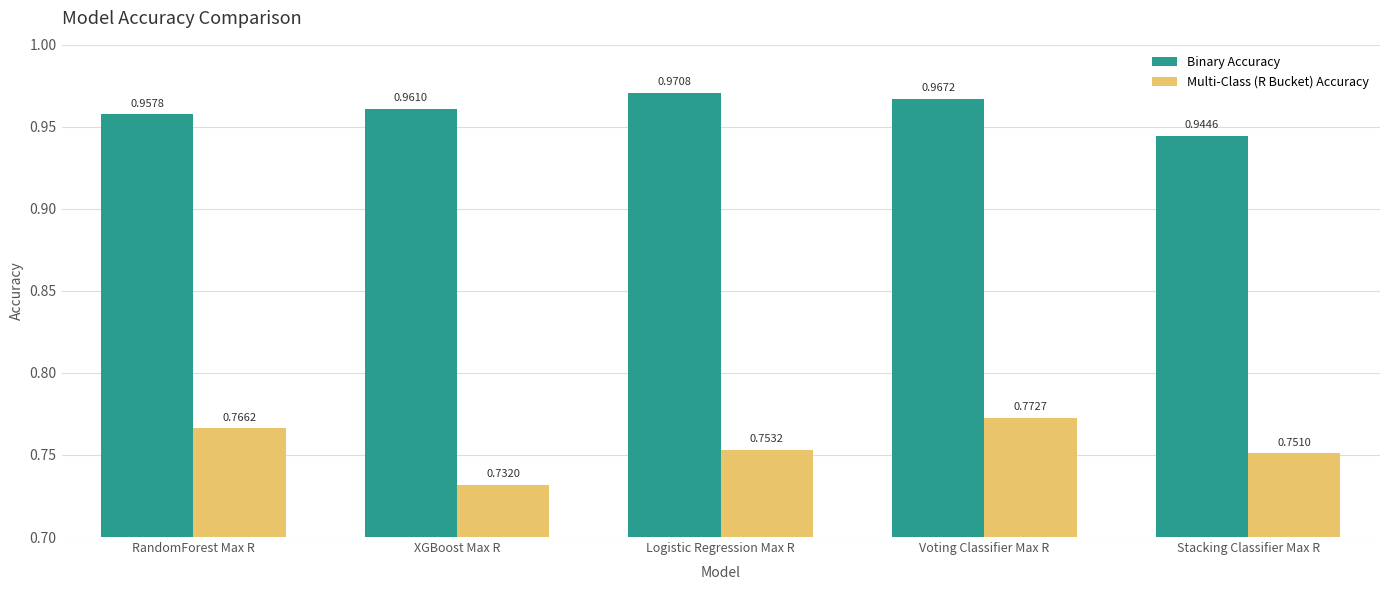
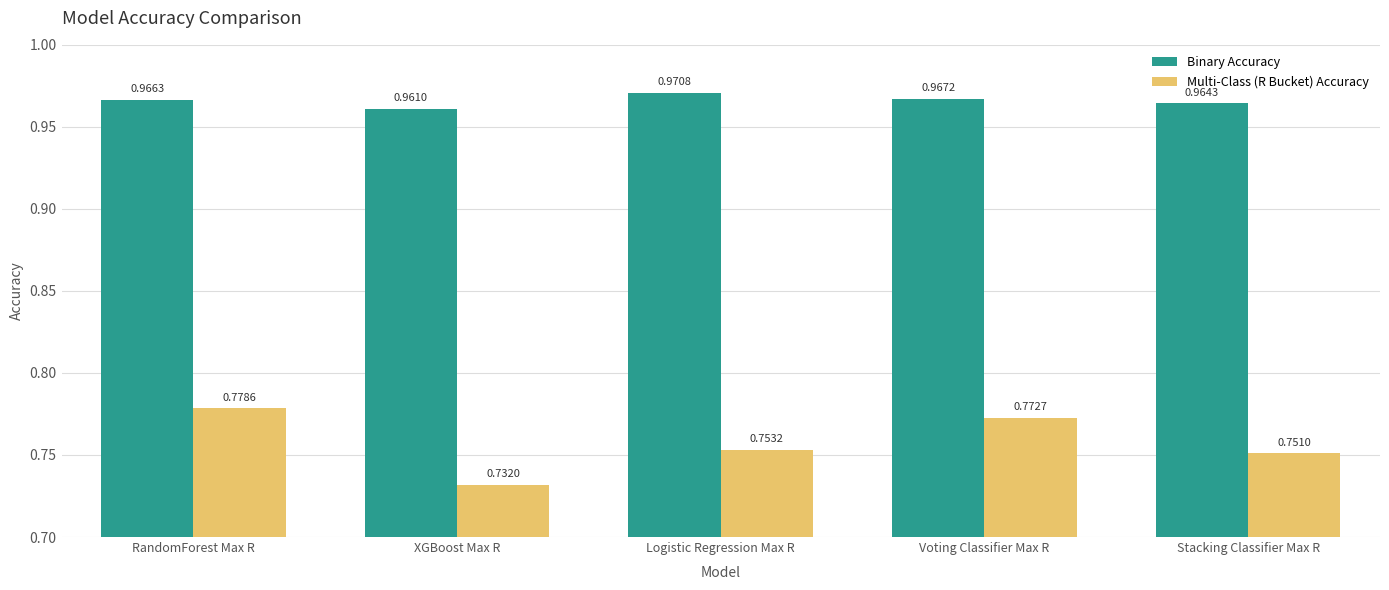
  {
    "Binary Accuracy": {
-     "RandomForest Max R": 0.9578,
+     "RandomForest Max R": 0.9663,
      "XGBoost Max R": 0.9610,
      "Logistic Regression Max R": 0.9708,
      "Voting Classifier Max R": 0.9672,
-     "Stacking Classifier Max R": 0.9446
+     "Stacking Classifier Max R": 0.9643
    },
    "Multi-Class (R Bucket) Accuracy": {
-     "RandomForest Max R": 0.7662,
+     "RandomForest Max R": 0.7786,
      "XGBoost Max R": 0.7320,
      "Logistic Regression Max R": 0.7532,
      "Voting Classifier Max R": 0.7727,
      "Stacking Classifier Max R": 0.7510
    }
  }
